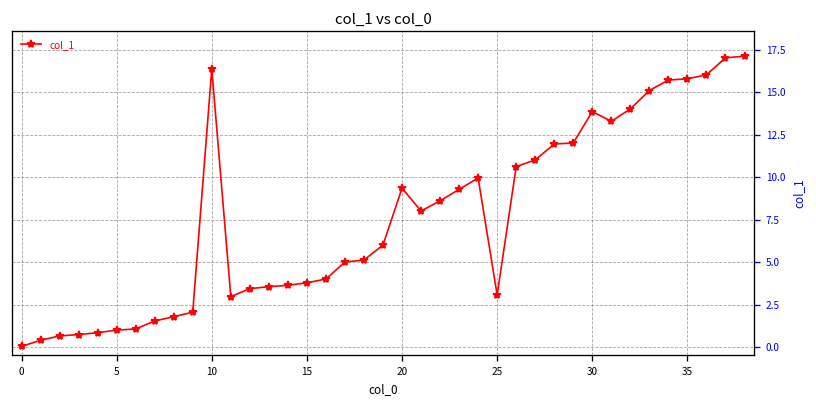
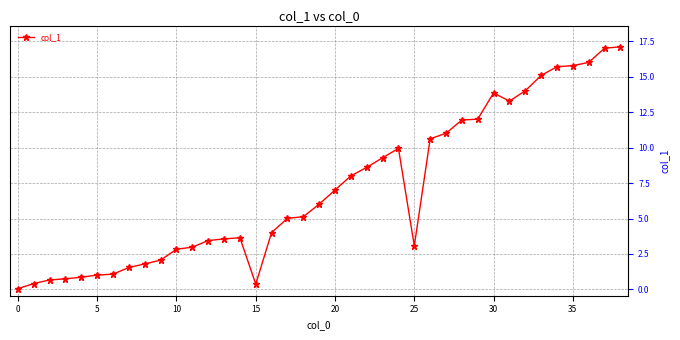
  {
    "0": 0.1,
    "5": 1.0,
-   "10": 16.4,
-   "15": 3.8,
-   "20": 9.4,
+   "10": 2.8,
+   "15": 0.4,
+   "20": 7.0,
    "25": 3.1,
    "30": 13.9,
    "35": 15.8
  }
